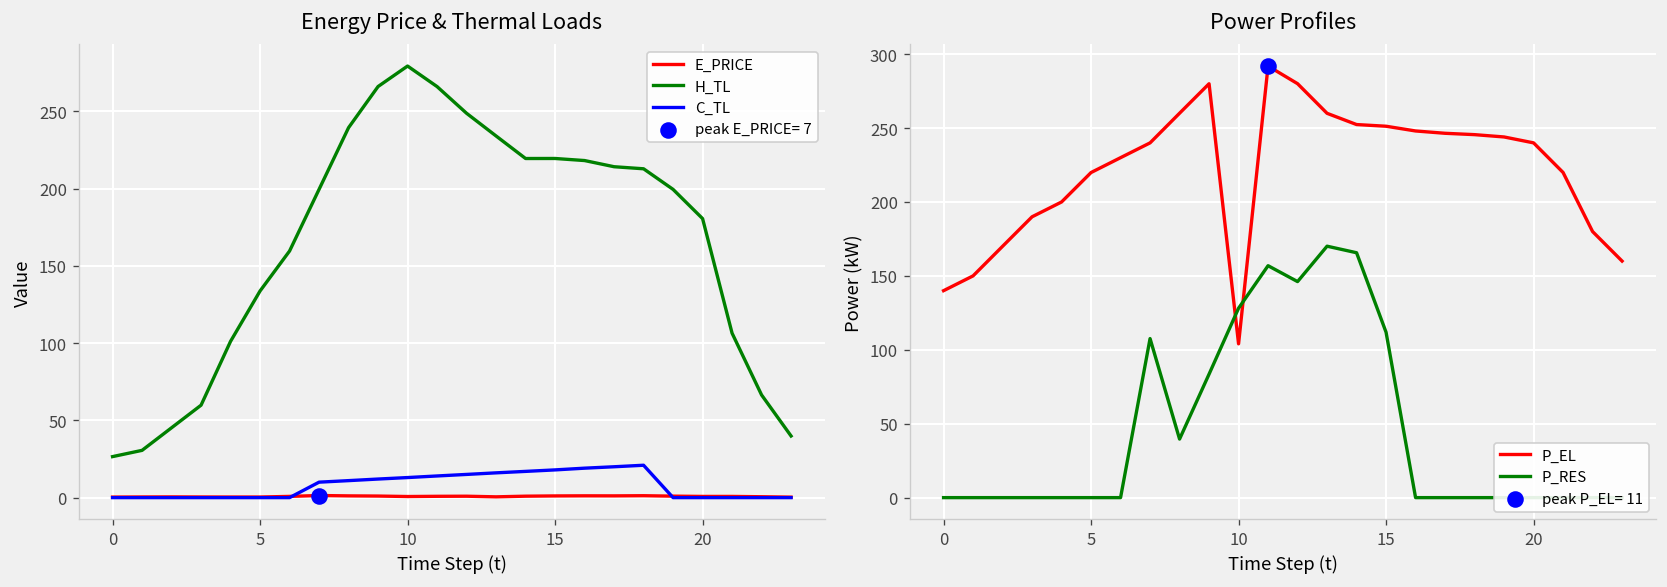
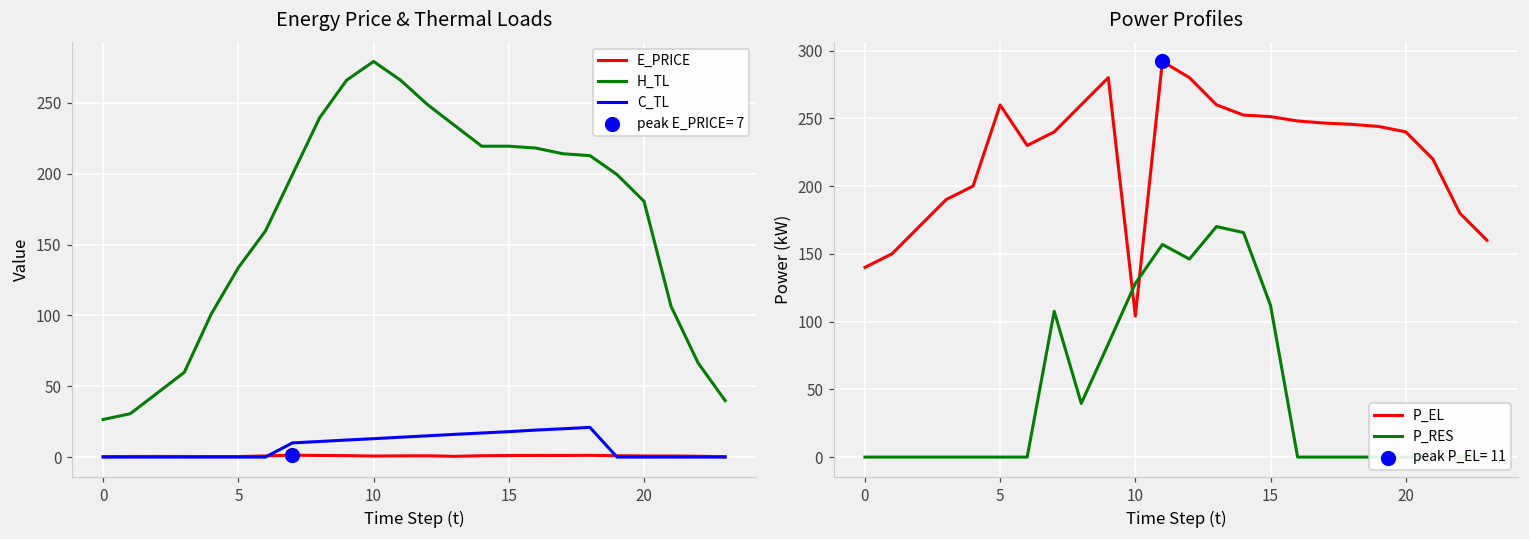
  {
    "Energy Price & Thermal Loads": {
      "E_PRICE": {
        "10": 1,
        "15": 1
      },
      "H_TL": {
        "0": 27,
        "5": 134,
        "10": 279,
        "15": 219,
        "20": 181
      }
    },
    "Power Profiles": {
      "P_EL": {
        "0": 140,
-       "5": 220,
+       "5": 260,
        "10": 104,
        "15": 251,
        "20": 240
      },
      "P_RES": {
        "0": 0,
        "5": 0,
        "10": 128,
        "15": 112
      }
    }
  }
